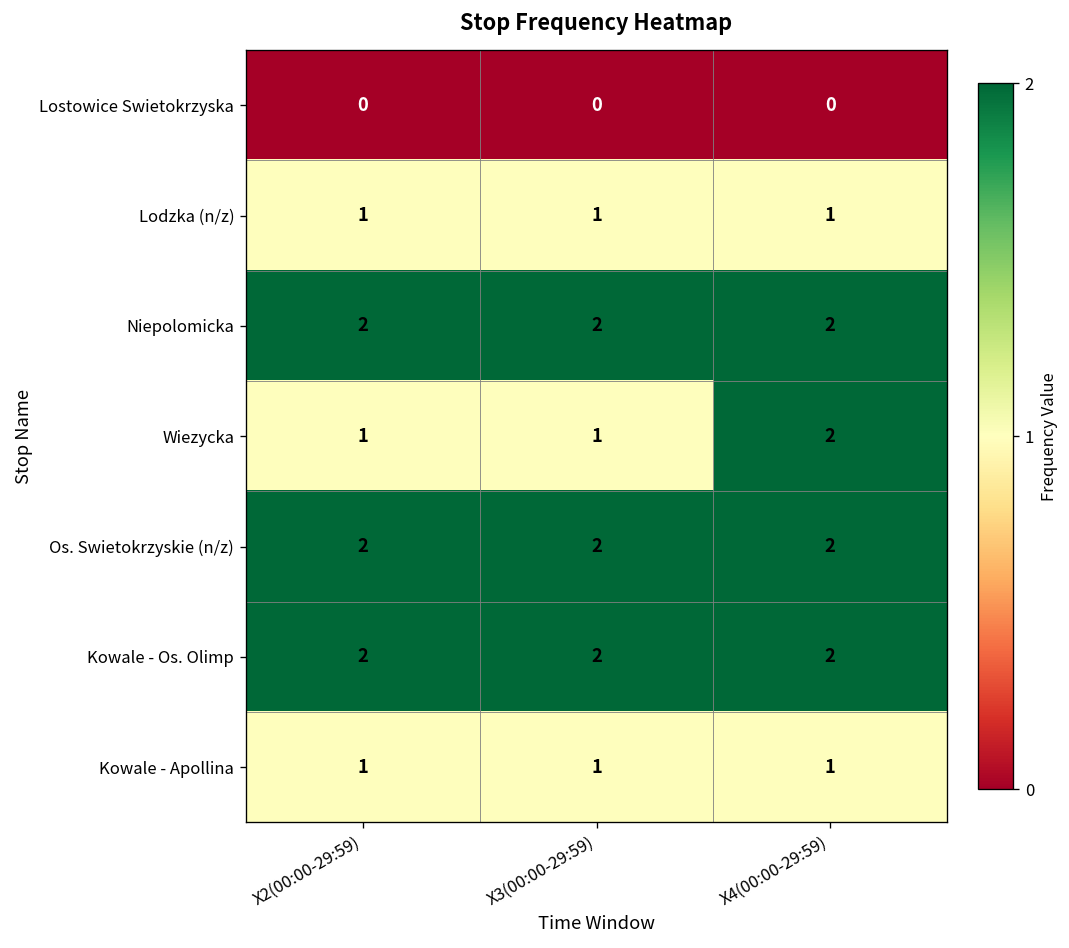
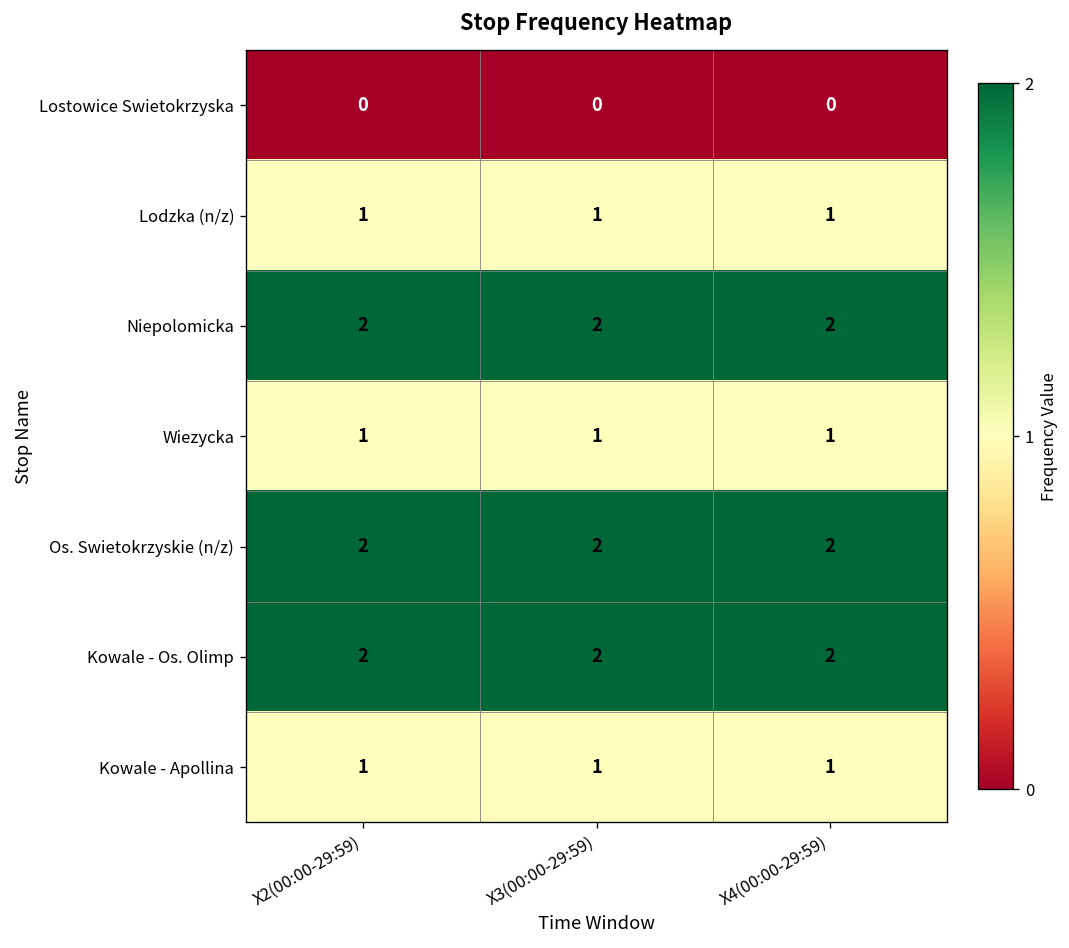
  {
    "Lostowice Swietokrzyska": {
      "X2(00:00-29:59)": 0,
      "X3(00:00-29:59)": 0,
      "X4(00:00-29:59)": 0
    },
    "Lodzka (n/z)": {
      "X2(00:00-29:59)": 1,
      "X3(00:00-29:59)": 1,
      "X4(00:00-29:59)": 1
    },
    "Niepolomicka": {
      "X2(00:00-29:59)": 2,
      "X3(00:00-29:59)": 2,
      "X4(00:00-29:59)": 2
    },
    "Wiezycka": {
      "X2(00:00-29:59)": 1,
      "X3(00:00-29:59)": 1,
-     "X4(00:00-29:59)": 2
+     "X4(00:00-29:59)": 1
    },
    "Os. Swietokrzyskie (n/z)": {
      "X2(00:00-29:59)": 2,
      "X3(00:00-29:59)": 2,
      "X4(00:00-29:59)": 2
    },
    "Kowale - Os. Olimp": {
      "X2(00:00-29:59)": 2,
      "X3(00:00-29:59)": 2,
      "X4(00:00-29:59)": 2
    },
    "Kowale - Apollina": {
      "X2(00:00-29:59)": 1,
      "X3(00:00-29:59)": 1,
      "X4(00:00-29:59)": 1
    }
  }
